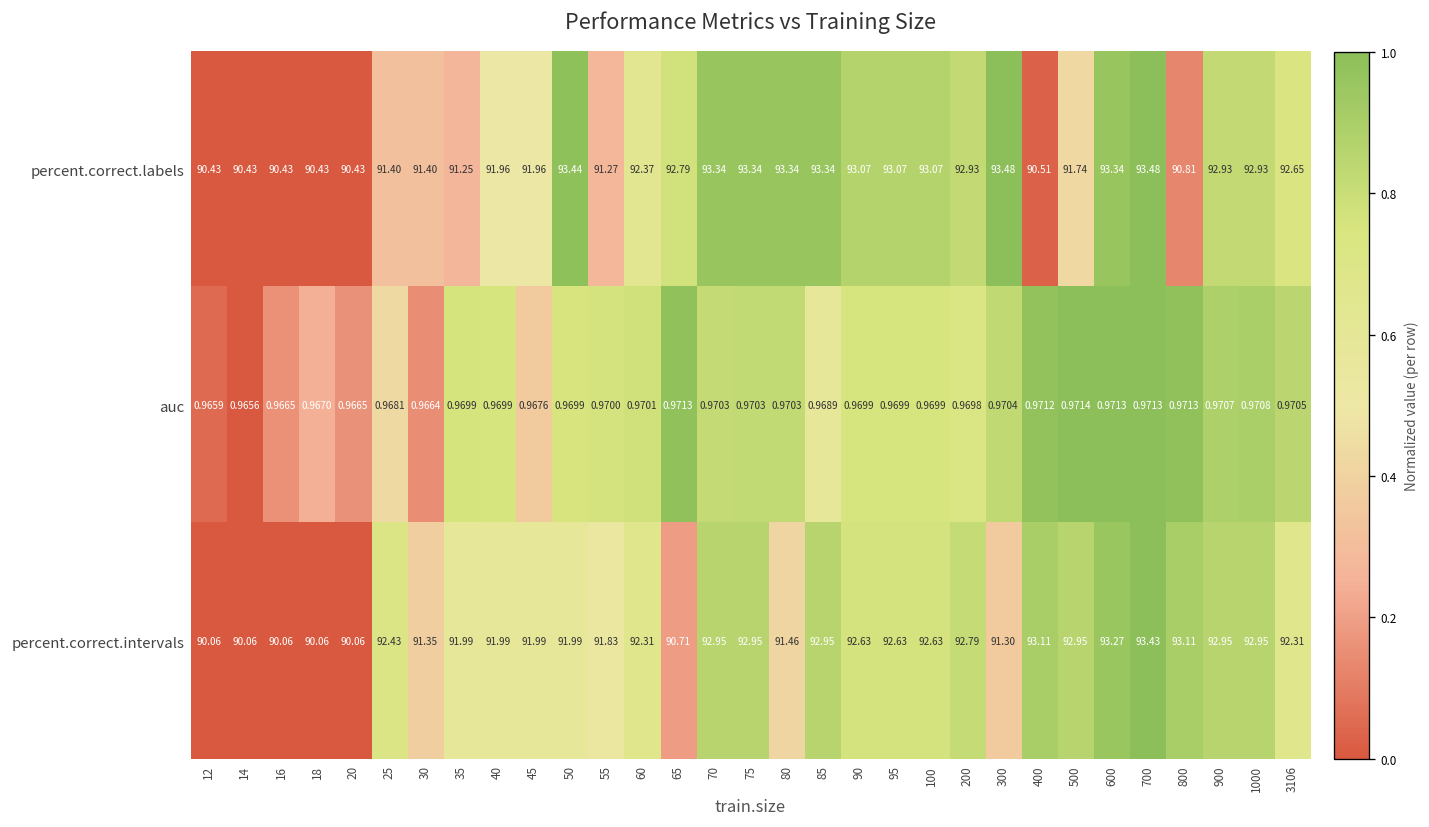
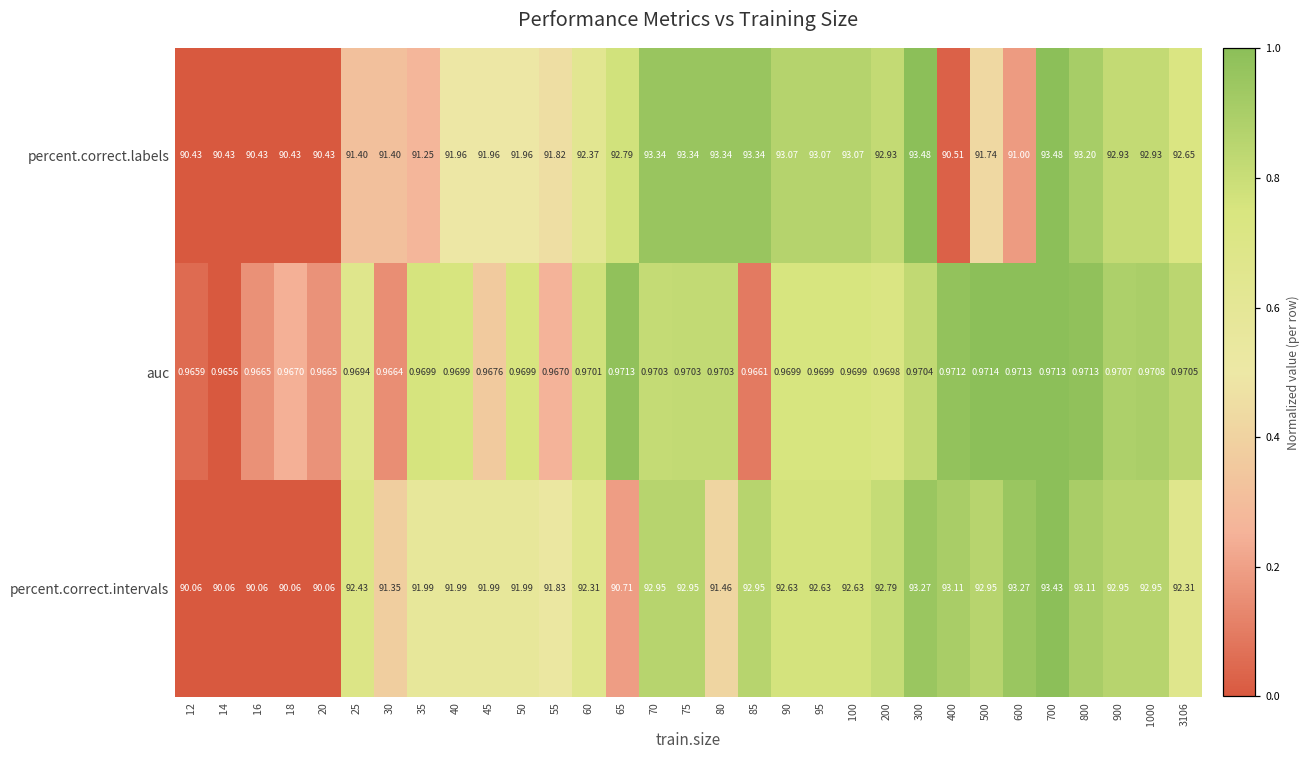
  {
    "percent.correct.labels": {
      "12": 90.43,
      "14": 90.43,
      "16": 90.43,
      "18": 90.43,
      "20": 90.43,
      "25": 91.40,
      "30": 91.40,
      "35": 91.25,
      "40": 91.96,
      "45": 91.96,
-     "50": 93.44,
-     "55": 91.27,
+     "50": 91.96,
+     "55": 91.82,
      "60": 92.37,
      "65": 92.79,
      "70": 93.34,
      "75": 93.34,
      "80": 93.34,
      "85": 93.34,
      "90": 93.07,
      "95": 93.07,
      "100": 93.07,
      "200": 92.93,
      "300": 93.48,
      "400": 90.51,
      "500": 91.74,
-     "600": 93.34,
+     "600": 91.00,
      "700": 93.48,
-     "800": 90.81,
+     "800": 93.20,
      "900": 92.93,
      "1000": 92.93,
      "3106": 92.65
    },
    "auc": {
      "12": 0.9659,
      "14": 0.9656,
      "16": 0.9665,
      "18": 0.9670,
      "20": 0.9665,
-     "25": 0.9681,
+     "25": 0.9694,
      "30": 0.9664,
      "35": 0.9699,
      "40": 0.9699,
      "45": 0.9676,
      "50": 0.9699,
-     "55": 0.9700,
+     "55": 0.9670,
      "60": 0.9701,
      "65": 0.9713,
      "70": 0.9703,
      "75": 0.9703,
      "80": 0.9703,
-     "85": 0.9689,
+     "85": 0.9661,
      "90": 0.9699,
      "95": 0.9699,
      "100": 0.9699,
      "200": 0.9698,
      "300": 0.9704,
      "400": 0.9712,
      "500": 0.9714,
      "600": 0.9713,
      "700": 0.9713,
      "800": 0.9713,
      "900": 0.9707,
      "1000": 0.9708,
      "3106": 0.9705
    },
    "percent.correct.intervals": {
      "12": 90.06,
      "14": 90.06,
      "16": 90.06,
      "18": 90.06,
      "20": 90.06,
      "25": 92.43,
      "30": 91.35,
      "35": 91.99,
      "40": 91.99,
      "45": 91.99,
      "50": 91.99,
      "55": 91.83,
      "60": 92.31,
      "65": 90.71,
      "70": 92.95,
      "75": 92.95,
      "80": 91.46,
      "85": 92.95,
      "90": 92.63,
      "95": 92.63,
      "100": 92.63,
      "200": 92.79,
-     "300": 91.30,
+     "300": 93.27,
      "400": 93.11,
      "500": 92.95,
      "600": 93.27,
      "700": 93.43,
      "800": 93.11,
      "900": 92.95,
      "1000": 92.95,
      "3106": 92.31
    }
  }
